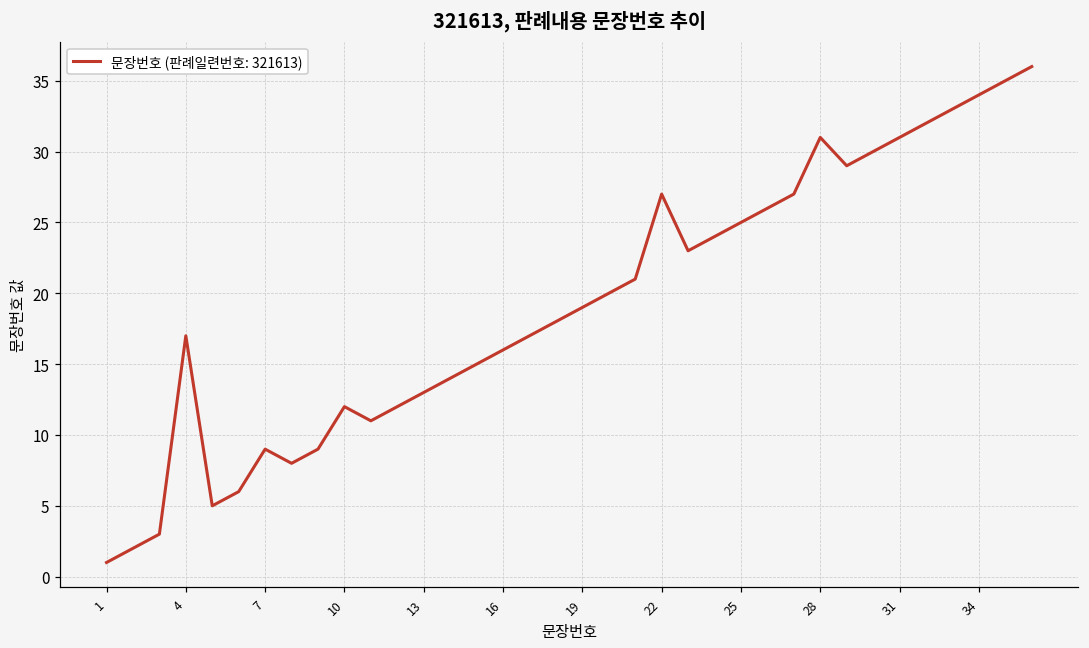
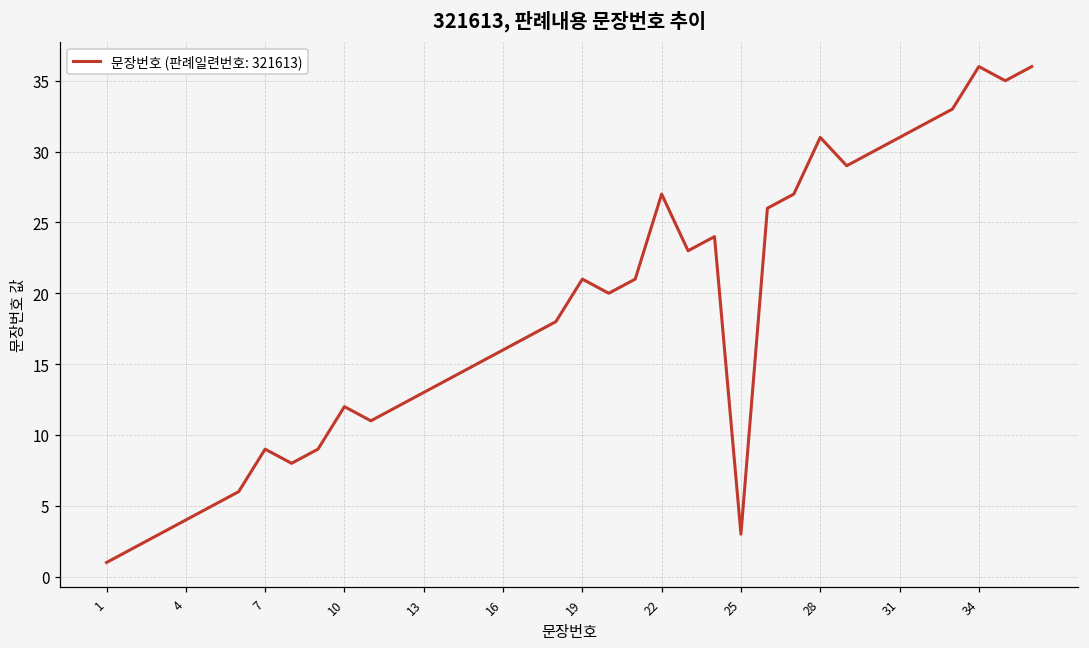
  {
    "1": 1,
-   "4": 17,
+   "4": 4,
    "7": 9,
    "10": 12,
    "13": 13,
    "16": 16,
-   "19": 19,
+   "19": 21,
    "22": 27,
-   "25": 25,
+   "25": 3,
    "28": 31,
    "31": 31,
-   "34": 34
+   "34": 36
  }
